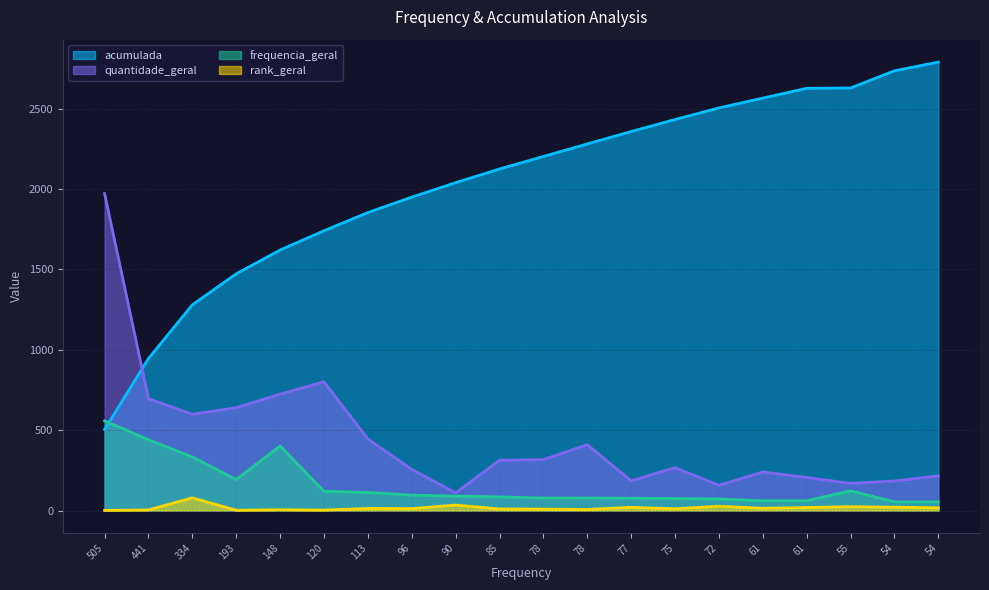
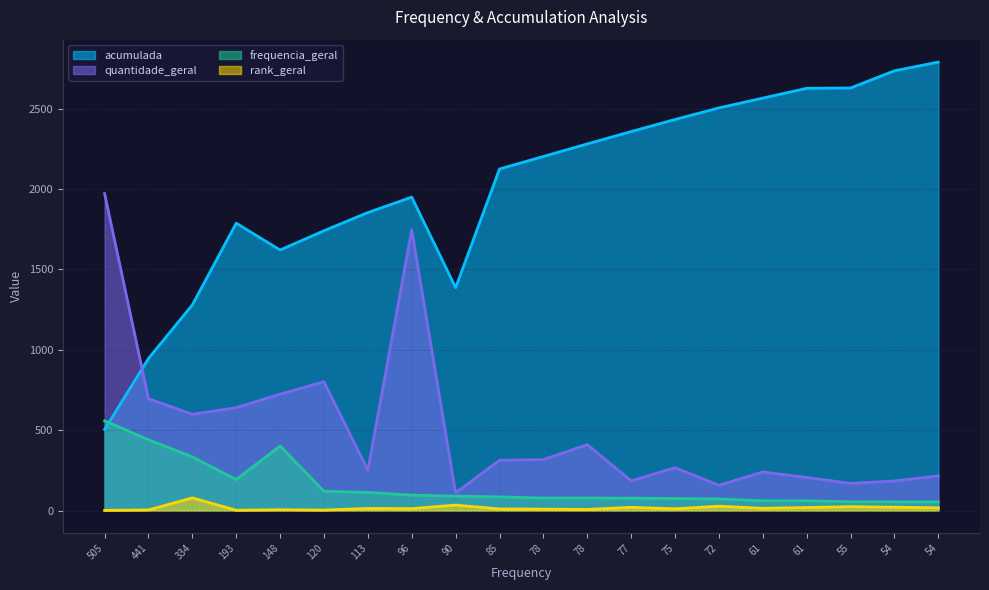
  {
    "acumulada": {
      "505": 510,
      "441": 950,
      "334": 1280,
-     "193": 1470,
+     "193": 1790,
      "148": 1620,
      "120": 1740,
      "113": 1850,
      "96": 1950,
-     "90": 2040,
+     "90": 1390,
      "85": 2130,
      "77": 2360,
      "75": 2430,
      "72": 2510,
      "55": 2630
    },
    "quantidade_geral": {
      "505": 1970,
      "441": 700,
      "334": 600,
      "193": 640,
      "148": 720,
      "120": 800,
-     "113": 450,
-     "96": 260,
+     "113": 250,
+     "96": 1750,
      "90": 110,
      "85": 310,
      "77": 190,
      "75": 270,
      "72": 160,
      "55": 170
    },
    "frequencia_geral": {
      "505": 560,
      "441": 440,
      "334": 330,
      "193": 190,
      "148": 400,
      "120": 120,
      "113": 110,
      "96": 100,
      "90": 90,
      "85": 90,
      "77": 80,
      "75": 80,
      "72": 70,
-     "55": 120
+     "55": 60
    },
    "rank_geral": {
      "505": 0,
      "441": 0,
      "334": 80,
      "193": 0,
      "148": 10,
      "120": 0,
      "113": 10,
      "96": 10,
      "90": 30,
      "85": 10,
      "77": 20,
      "75": 10,
      "72": 30,
      "55": 20
    }
  }
